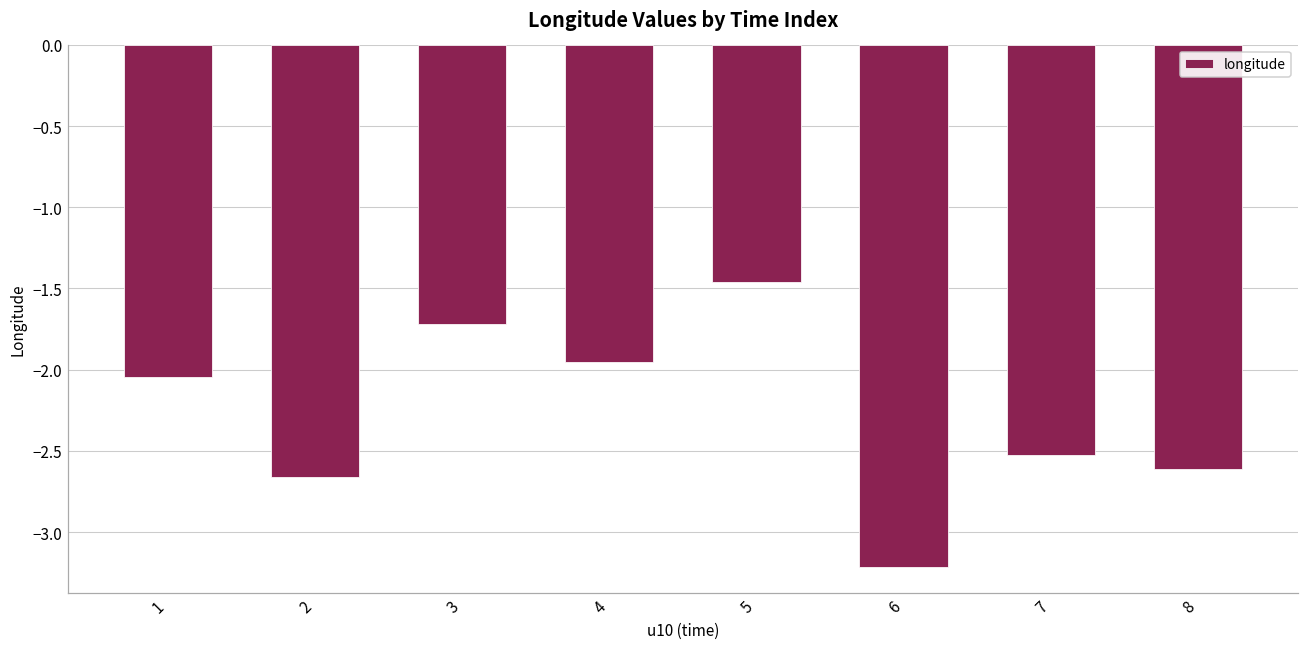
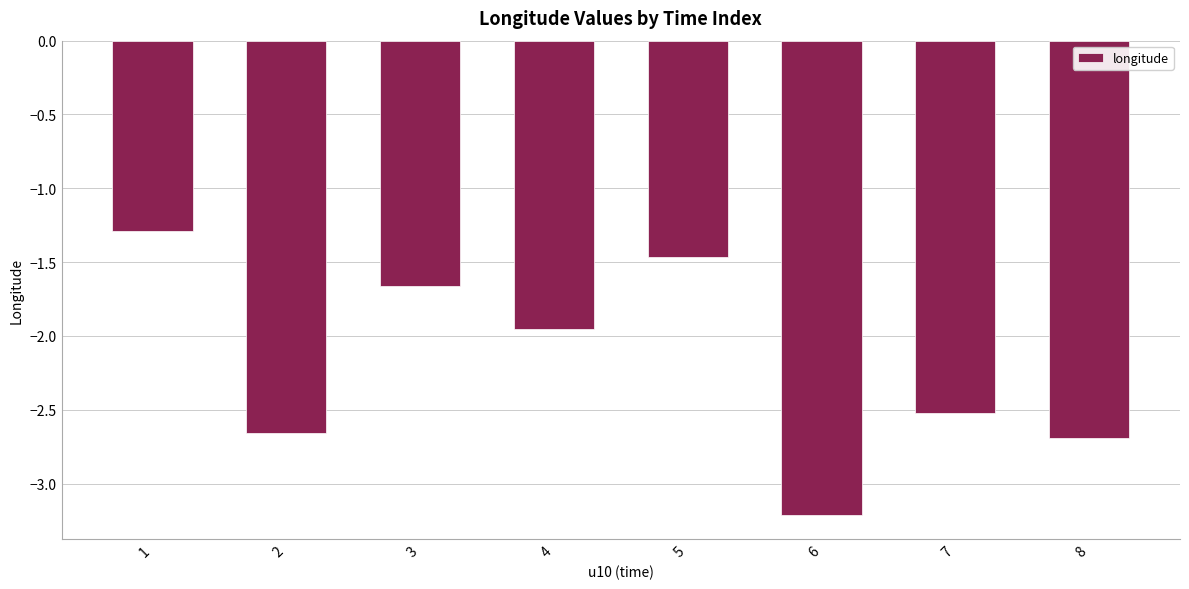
  {
-   "1": -2.04,
+   "1": -1.29,
    "2": -2.66,
-   "3": -1.72,
+   "3": -1.66,
    "4": -1.95,
    "5": -1.46,
    "6": -3.21,
    "7": -2.53,
-   "8": -2.61
+   "8": -2.69
  }
